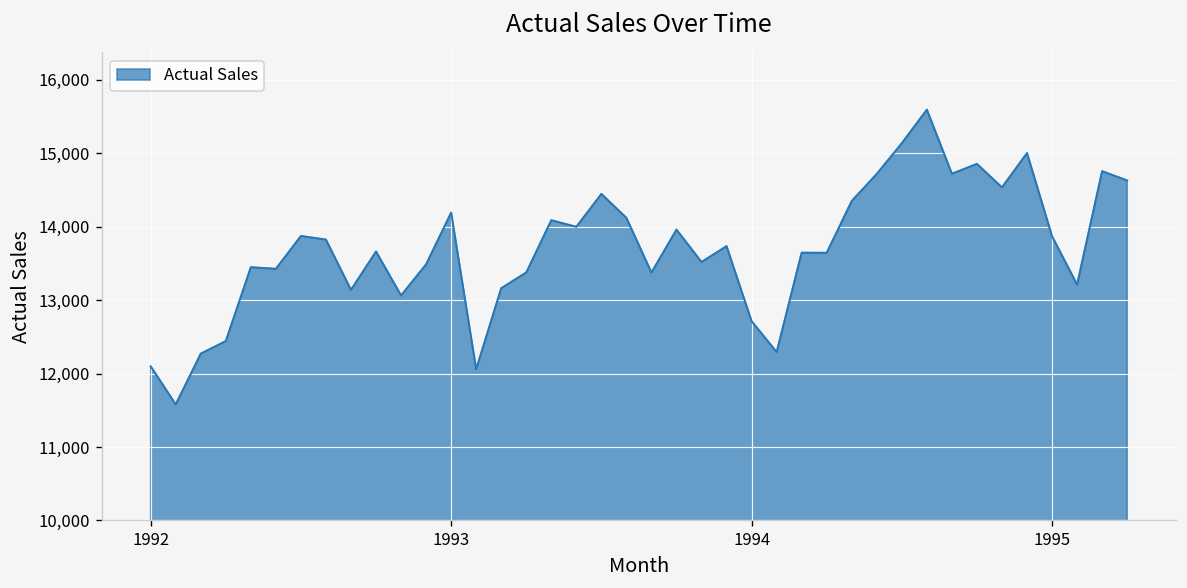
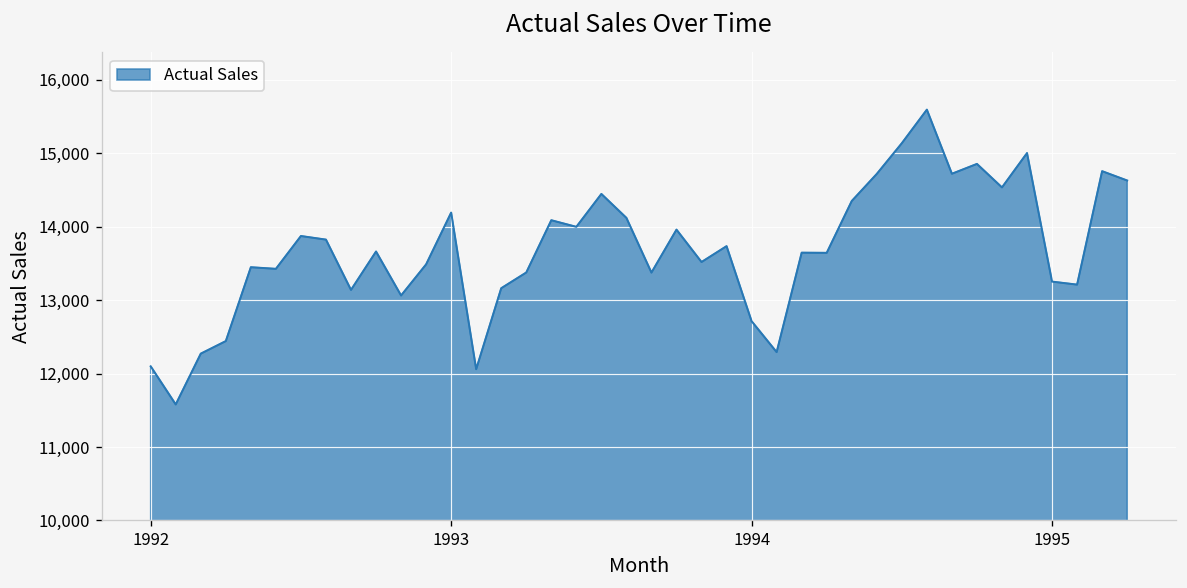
  {
    "1992": "12,100",
    "1993": "14,200",
    "1994": "12,700",
-   "1995": "13,900"
+   "1995": "13,300"
  }
